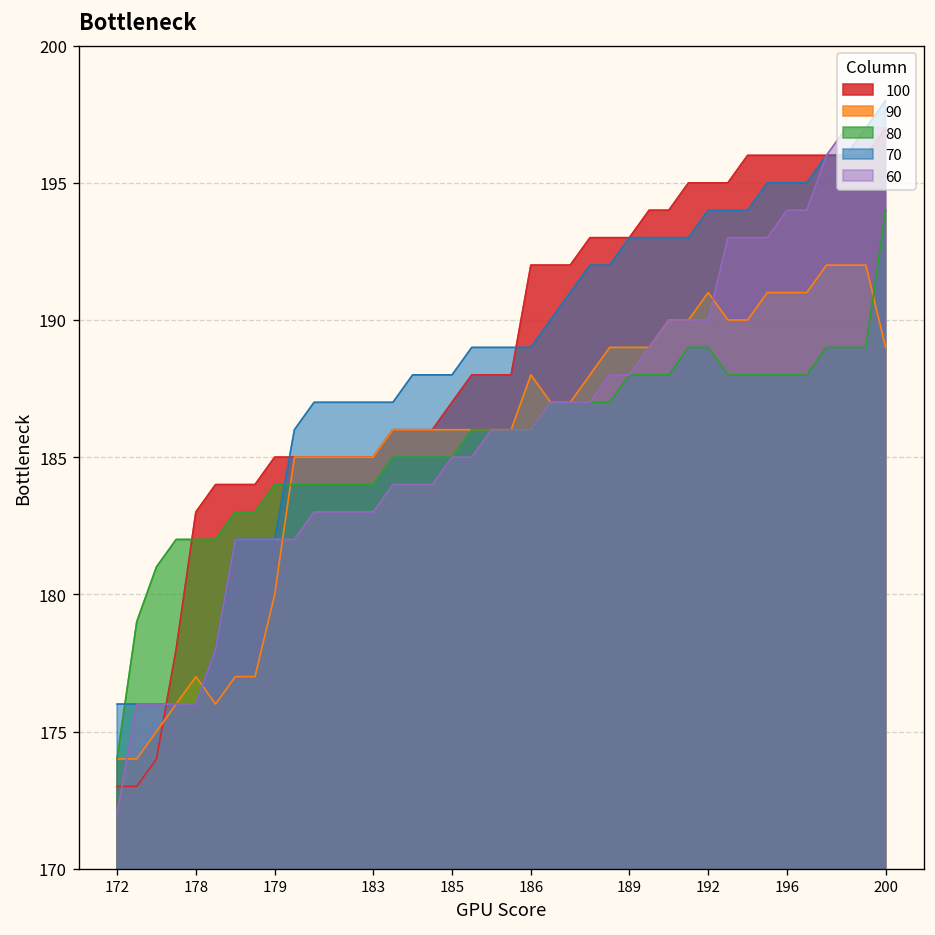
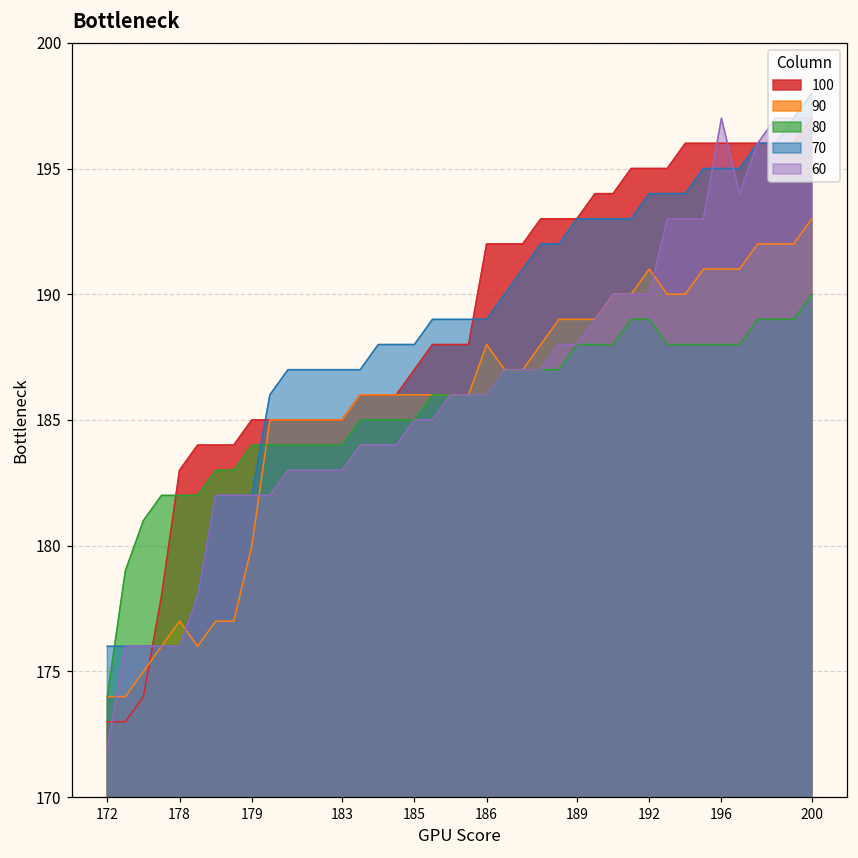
  {
    "100": {
      "172": 173,
      "178": 183,
      "179": 185,
      "185": 187,
      "186": 192,
      "192": 195,
      "196": 196
    },
    "90": {
      "178": 177,
      "179": 180,
      "185": 186,
      "186": 188,
      "189": 189,
      "192": 191,
      "196": 191,
-     "200": 189
+     "200": 193
    },
    "80": {
      "178": 182,
      "179": 184,
      "183": 184,
      "192": 189,
      "196": 188,
-     "200": 194
+     "200": 190
    },
    "70": {
      "172": 176,
      "183": 187,
      "185": 188,
      "186": 189,
      "192": 194,
      "196": 195
    },
    "60": {
      "172": 172,
      "183": 183,
      "192": 190,
-     "196": 194
+     "196": 197
    }
  }
